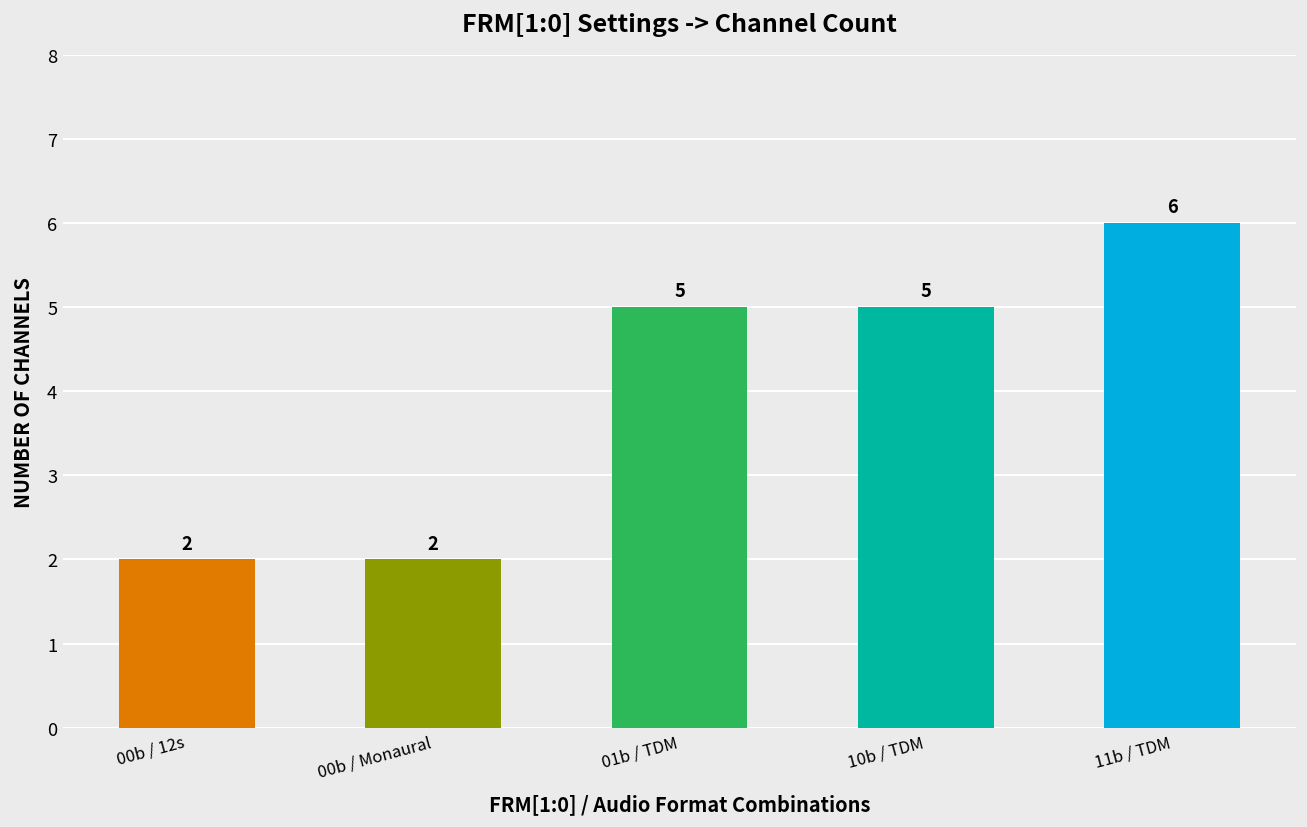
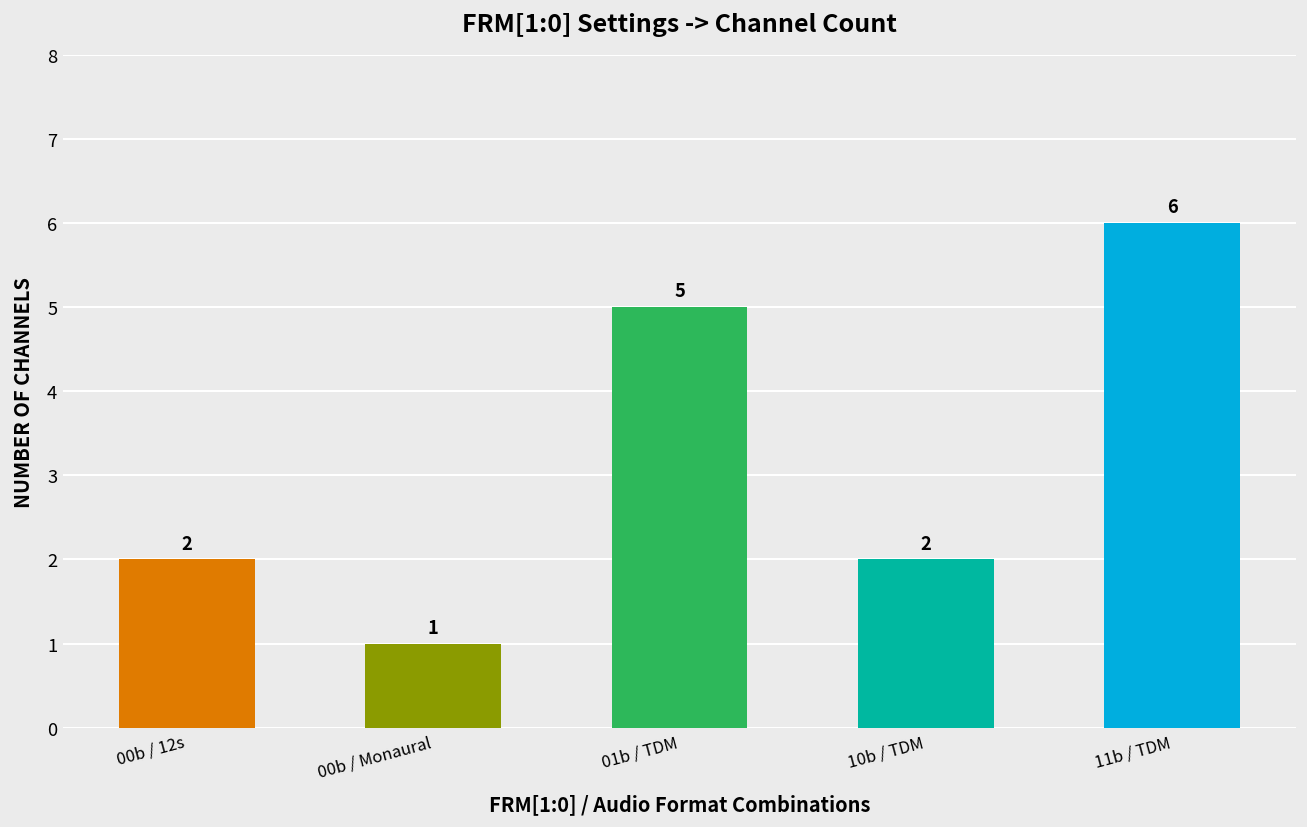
  {
    "00b / 12s": 2,
-   "00b / Monaural": 2,
+   "00b / Monaural": 1,
    "01b / TDM": 5,
-   "10b / TDM": 5,
+   "10b / TDM": 2,
    "11b / TDM": 6
  }
